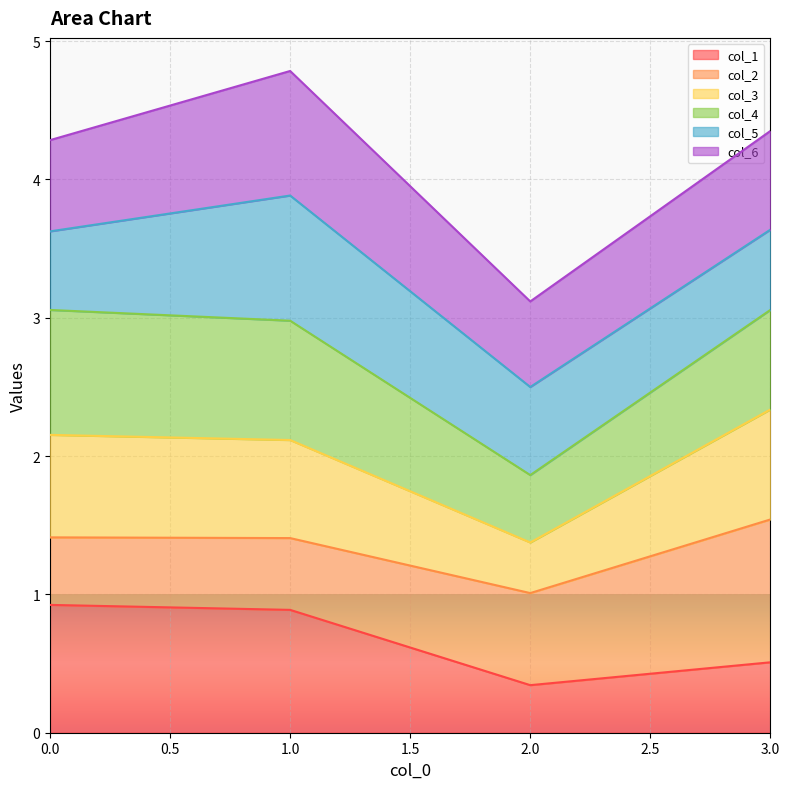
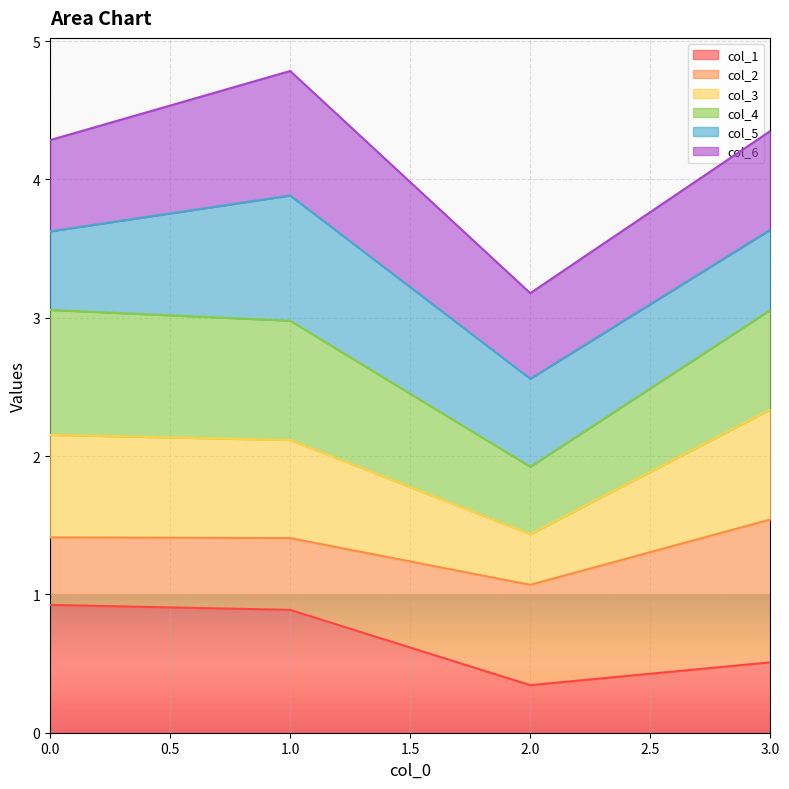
  {
    "col_1": {
      "0.0": 0.92,
      "1.0": 0.89,
      "2.0": 0.34,
      "3.0": 0.51
    },
    "col_2": {
      "0.0": 0.49,
      "1.0": 0.52,
-     "2.0": 0.67,
+     "2.0": 0.73,
      "3.0": 1.03
    },
    "col_3": {
      "0.0": 0.74,
      "1.0": 0.71,
      "2.0": 0.37,
      "3.0": 0.80
    },
    "col_4": {
      "0.0": 0.90,
      "1.0": 0.86,
      "2.0": 0.49,
      "3.0": 0.72
    },
    "col_5": {
      "0.0": 0.57,
      "1.0": 0.90,
      "2.0": 0.64,
      "3.0": 0.58
    },
    "col_6": {
      "0.0": 0.66,
      "1.0": 0.90,
      "2.0": 0.62,
      "3.0": 0.71
    }
  }
